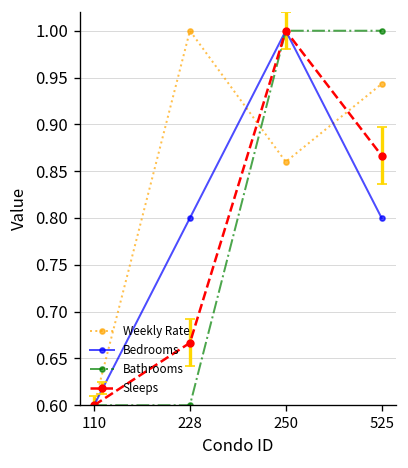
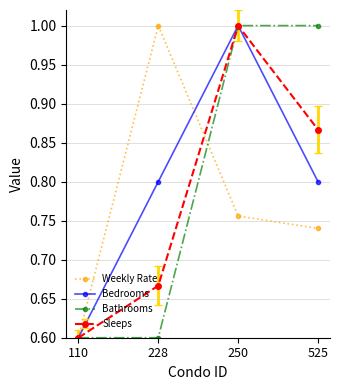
  {
    "Weekly Rate": {
      "228": 1.00,
-     "250": 0.86,
-     "525": 0.94
+     "250": 0.76,
+     "525": 0.74
    },
    "Bedrooms": {
      "228": 0.80,
      "525": 0.80
    },
    "Bathrooms": {
      "228": 0.60,
      "525": 1.00
    }
  }
